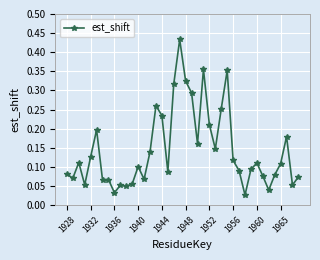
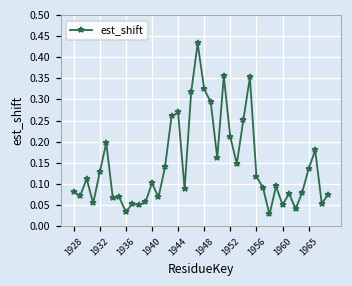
  {
    "1928": 0.08,
    "1932": 0.13,
    "1936": 0.03,
    "1940": 0.10,
-   "1944": 0.23,
+   "1944": 0.27,
    "1948": 0.32,
    "1952": 0.21,
    "1956": 0.12,
-   "1960": 0.11,
-   "1965": 0.11
+   "1960": 0.05,
+   "1965": 0.14
  }
